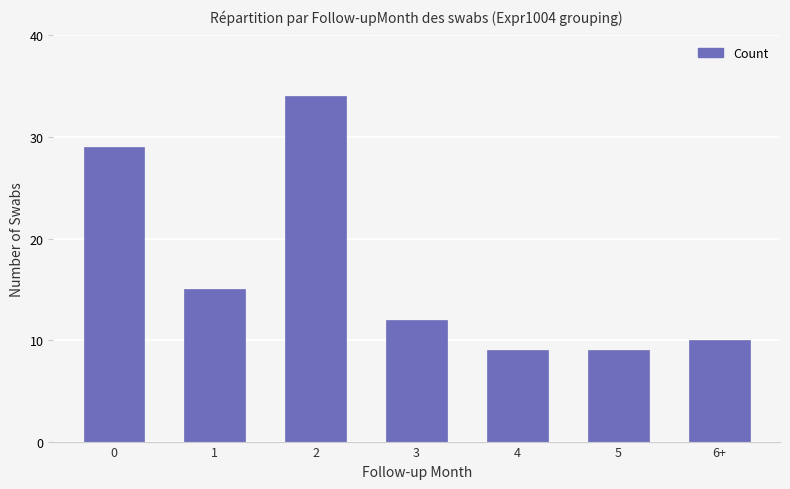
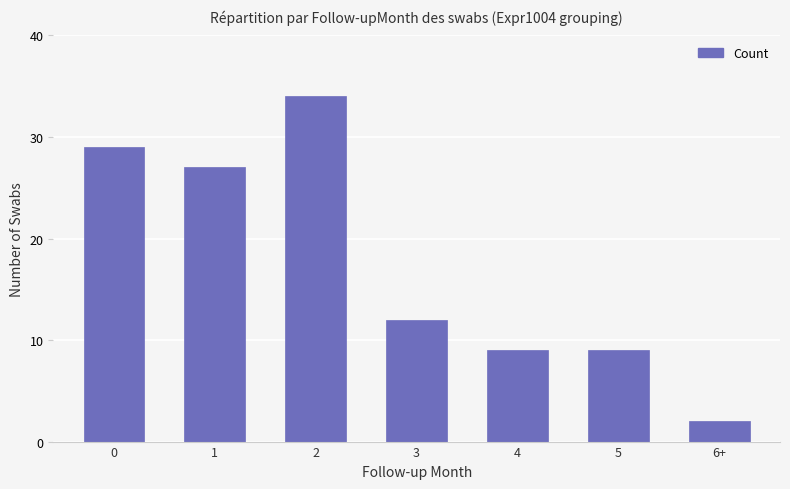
  {
    "0": 29,
-   "1": 15,
+   "1": 27,
    "2": 34,
    "3": 12,
    "4": 9,
    "5": 9,
-   "6+": 10
+   "6+": 2
  }
